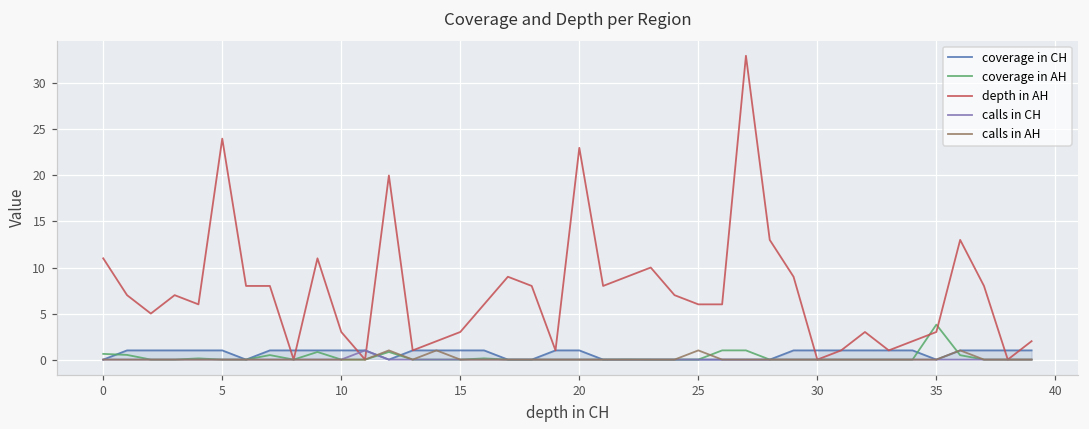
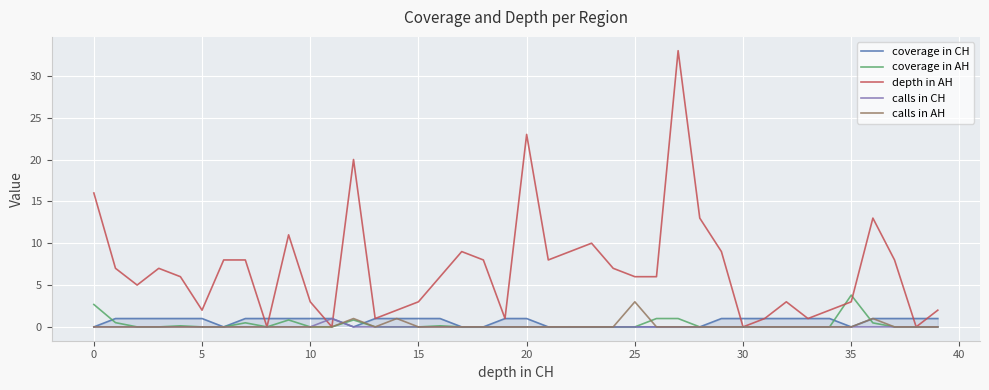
  {
    "coverage in AH": {
-     "0": 1,
+     "0": 3,
      "35": 4
    },
    "depth in AH": {
-     "0": 11,
-     "5": 24,
+     "0": 16,
+     "5": 2,
      "10": 3,
      "15": 3,
      "20": 23,
      "25": 6,
      "35": 3
    },
    "calls in AH": {
-     "25": 1
+     "25": 3
    }
  }
